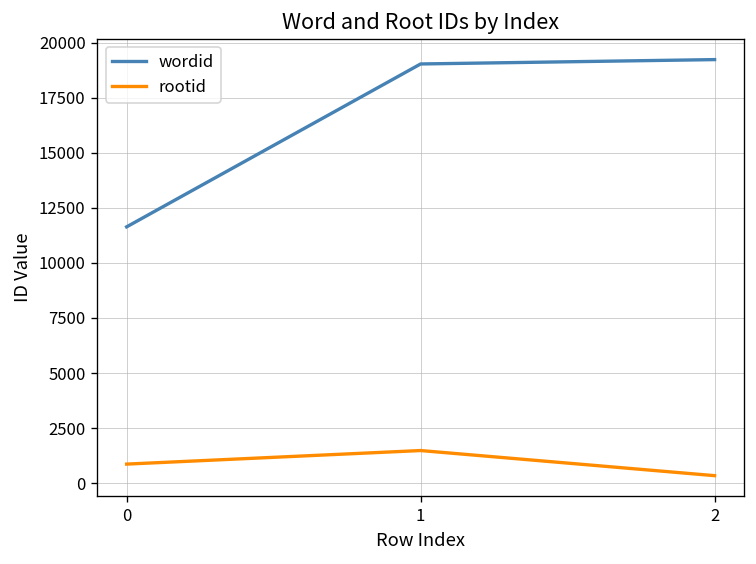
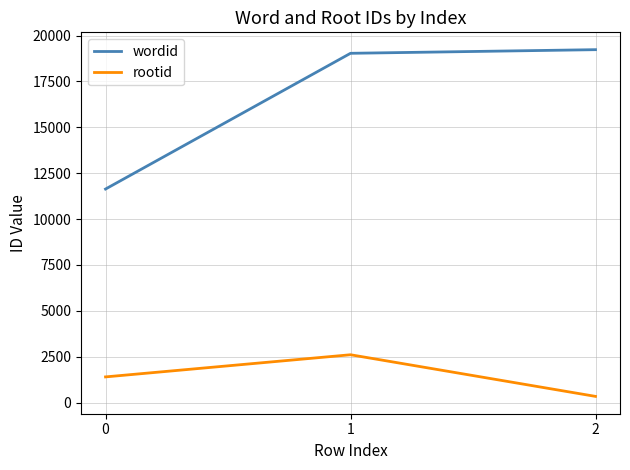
  {
    "wordid": {
      "0": 11600,
      "1": 19000,
      "2": 19200
    },
    "rootid": {
-     "0": 900,
-     "1": 1500,
+     "0": 1400,
+     "1": 2600,
      "2": 300
    }
  }
